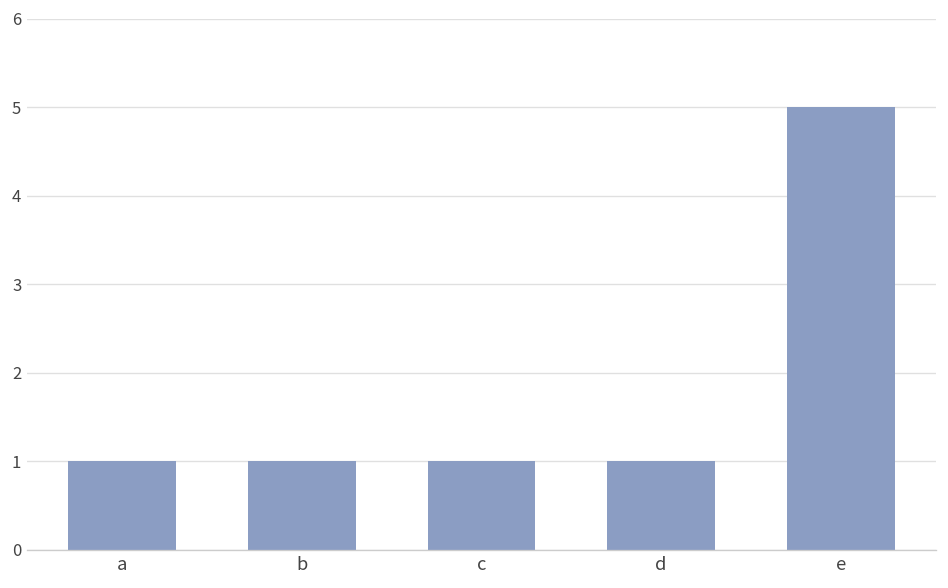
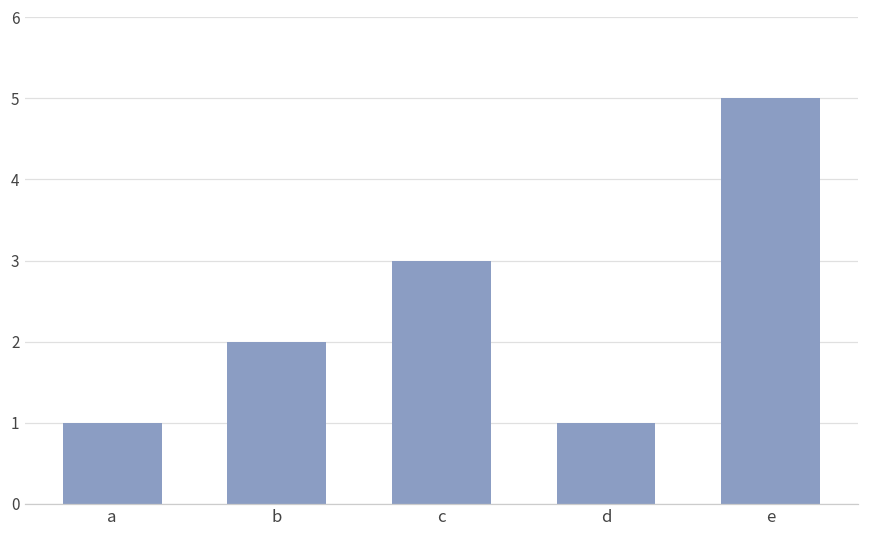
  {
    "a": 1,
-   "b": 1,
-   "c": 1,
+   "b": 2,
+   "c": 3,
    "d": 1,
    "e": 5
  }
